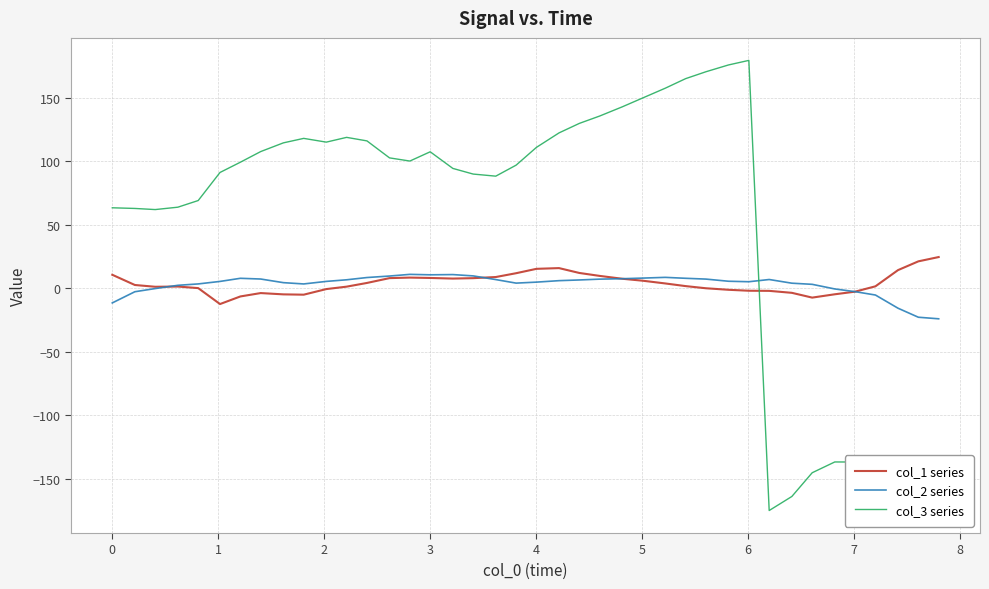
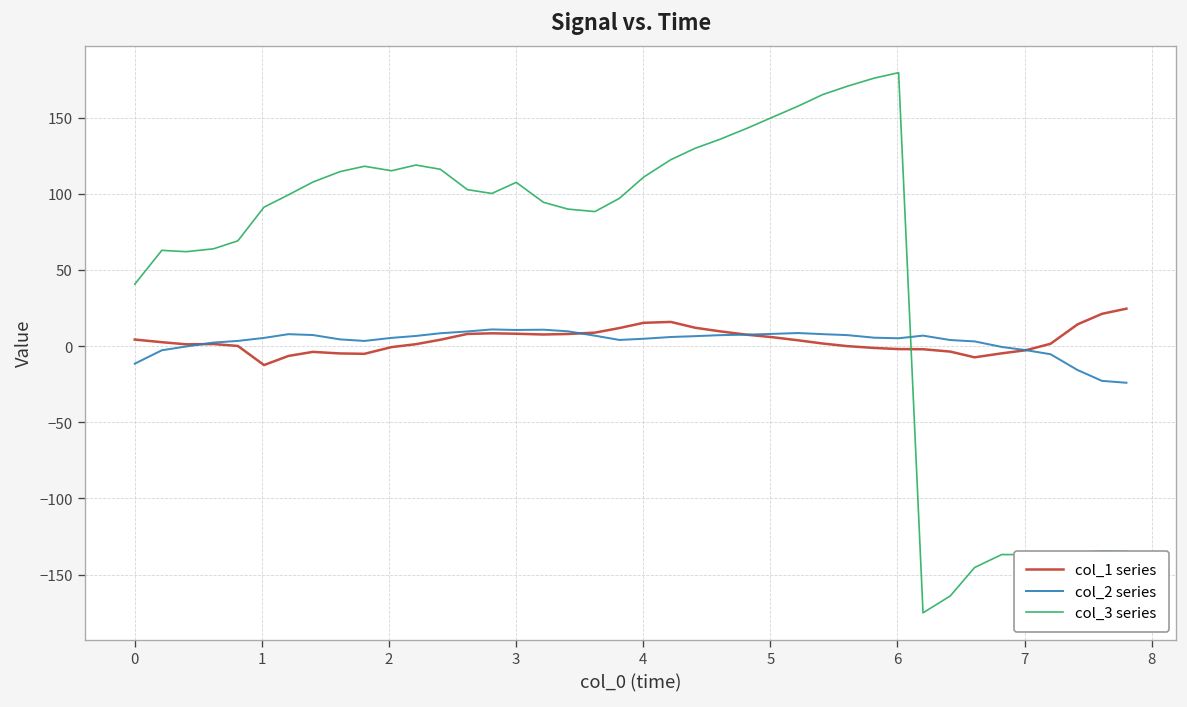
  {
    "col_1 series": {
-     "0": 11,
+     "0": 4,
      "3": 8
    },
    "col_2 series": {
      "0": -12,
      "3": 11
    },
    "col_3 series": {
-     "0": 63,
+     "0": 41,
      "3": 108
    }
  }
